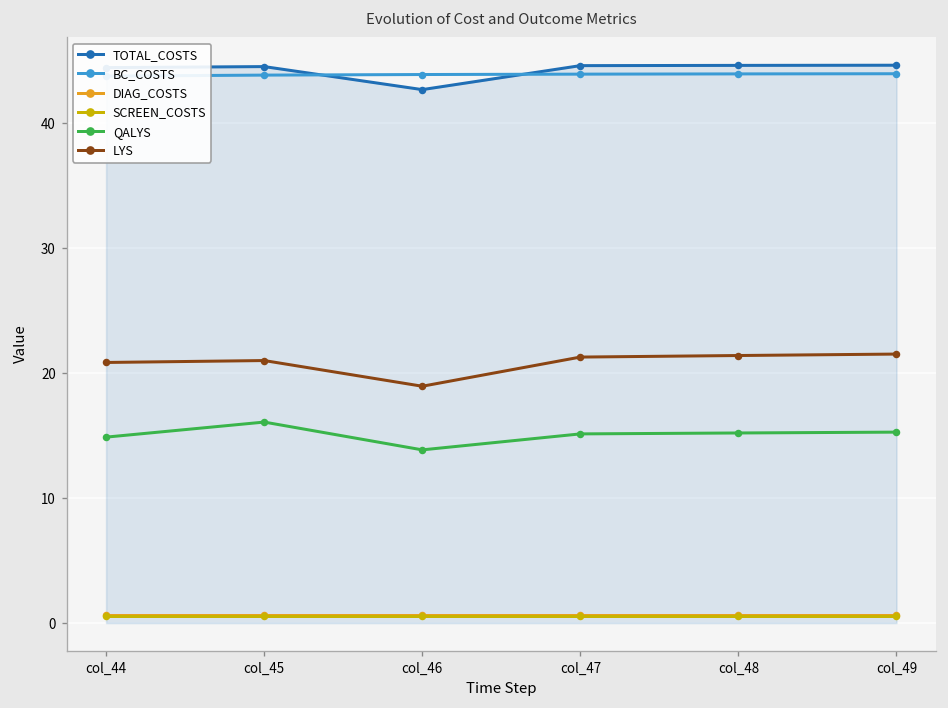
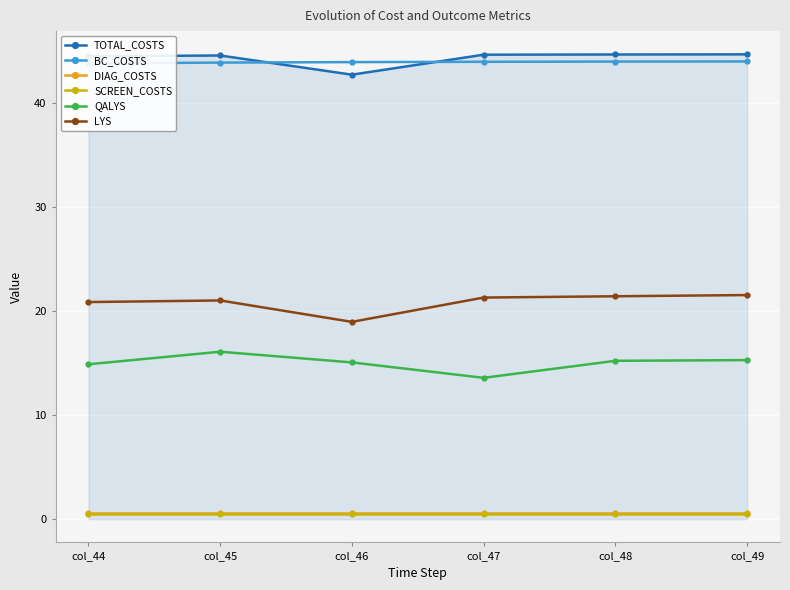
  {
    "TOTAL_COSTS": {
      "col_45": 44.5,
      "col_46": 42.7,
      "col_47": 44.6,
      "col_48": 44.6,
      "col_49": 44.7
    },
    "BC_COSTS": {
      "col_45": 43.9,
      "col_46": 43.9,
      "col_47": 43.9,
      "col_48": 44.0,
      "col_49": 44.0
    },
    "QALYS": {
      "col_44": 14.9,
      "col_45": 16.1,
-     "col_46": 13.9,
-     "col_47": 15.1,
+     "col_46": 15.1,
+     "col_47": 13.6,
      "col_48": 15.2,
      "col_49": 15.3
    },
    "LYS": {
      "col_44": 20.9,
      "col_45": 21.0,
      "col_46": 19.0,
      "col_47": 21.3,
      "col_48": 21.4,
      "col_49": 21.5
    }
  }
